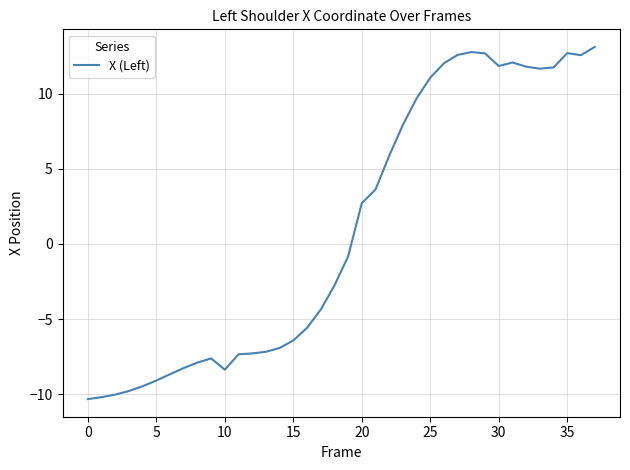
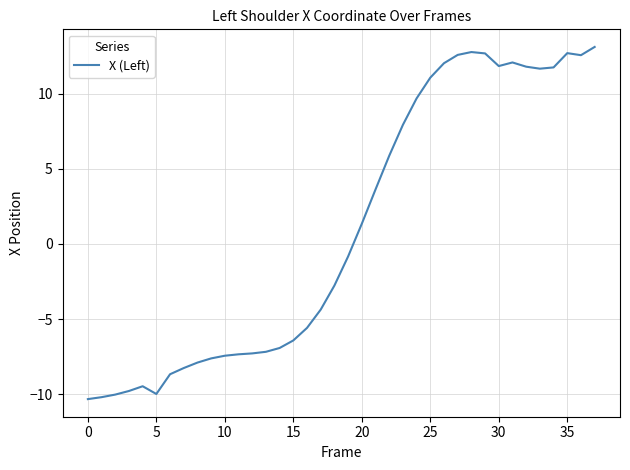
  {
    "0": -10.3,
-   "5": -9.1,
-   "10": -8.4,
+   "5": -10.0,
+   "10": -7.4,
    "15": -6.4,
-   "20": 2.7,
+   "20": 1.3,
    "25": 11.1,
    "30": 11.8,
    "35": 12.7
  }
